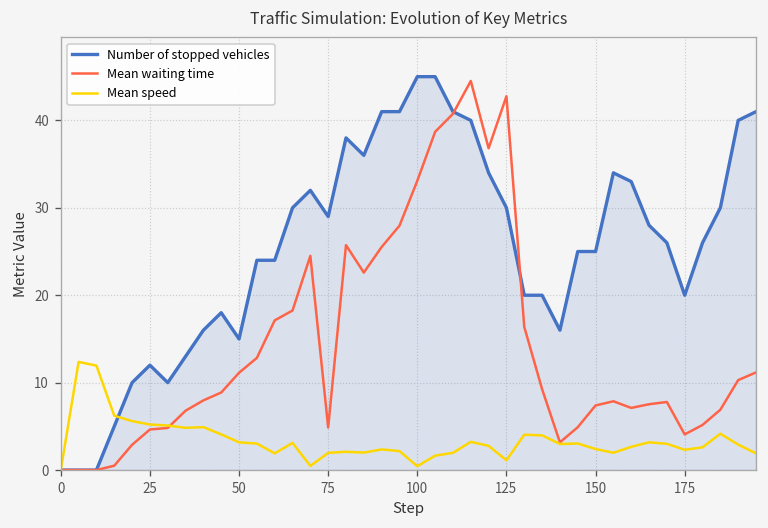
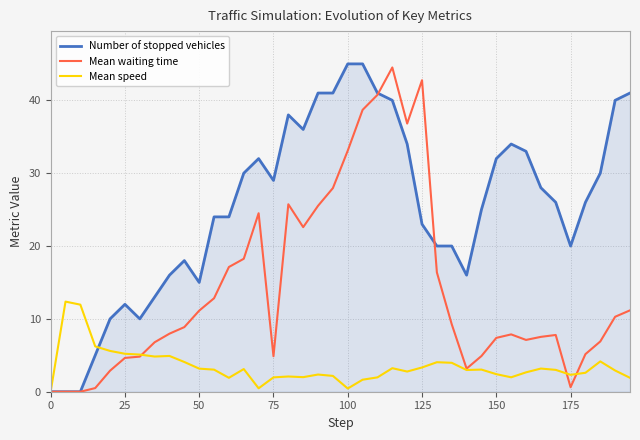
  {
    "Number of stopped vehicles": {
      "25": 12,
      "50": 15,
      "75": 29,
      "100": 45,
-     "125": 30,
-     "150": 25,
+     "125": 23,
+     "150": 32,
      "175": 20
    },
    "Mean waiting time": {
      "25": 5,
      "50": 11,
      "75": 5,
      "100": 33,
      "125": 43,
      "150": 7,
-     "175": 4
+     "175": 1
    },
    "Mean speed": {
      "25": 5,
      "50": 3,
      "75": 2,
      "100": 0,
-     "125": 1,
+     "125": 3,
      "150": 2,
      "175": 2
    }
  }
